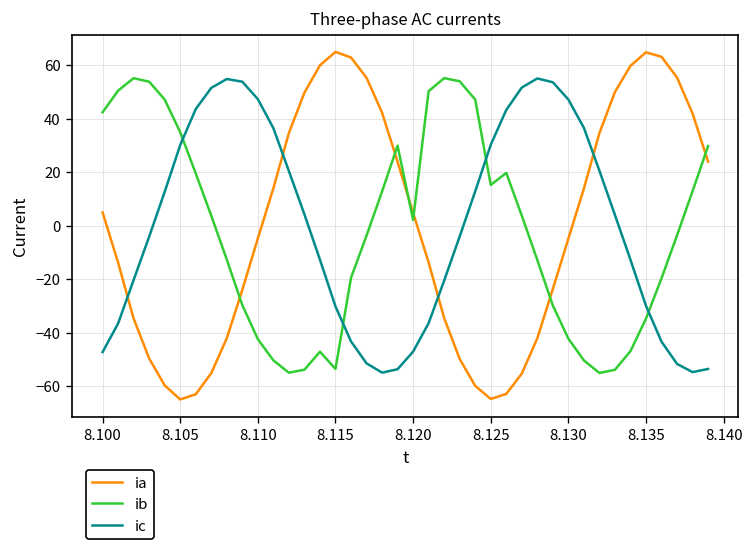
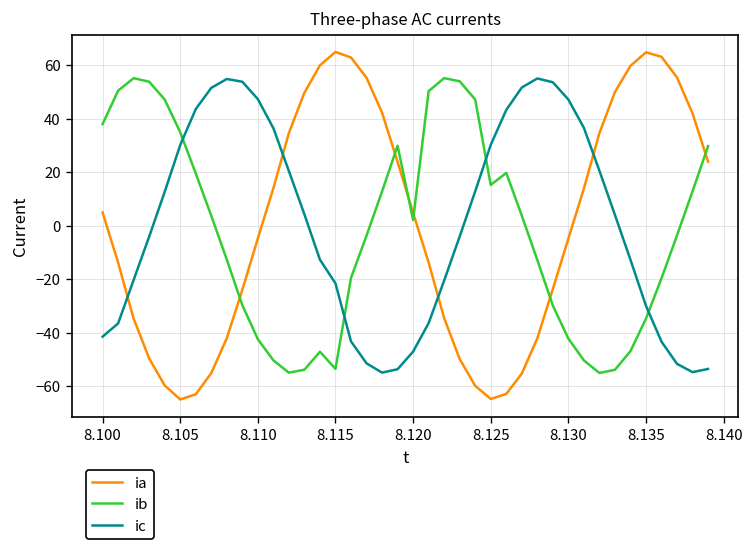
  {
    "ia": {
      "8.100": 5,
      "8.105": -65,
      "8.110": -5,
      "8.115": 65,
      "8.120": 5,
      "8.125": -65,
      "8.130": -5,
      "8.135": 65
    },
    "ib": {
-     "8.100": 42,
+     "8.100": 38,
      "8.105": 35,
      "8.110": -42,
      "8.115": -54,
      "8.120": 2,
      "8.125": 15,
      "8.130": -42,
      "8.135": -35
    },
    "ic": {
-     "8.100": -47,
+     "8.100": -42,
      "8.105": 30,
      "8.110": 47,
-     "8.115": -30,
+     "8.115": -22,
      "8.120": -47,
      "8.125": 30,
      "8.130": 47,
      "8.135": -30
    }
  }
